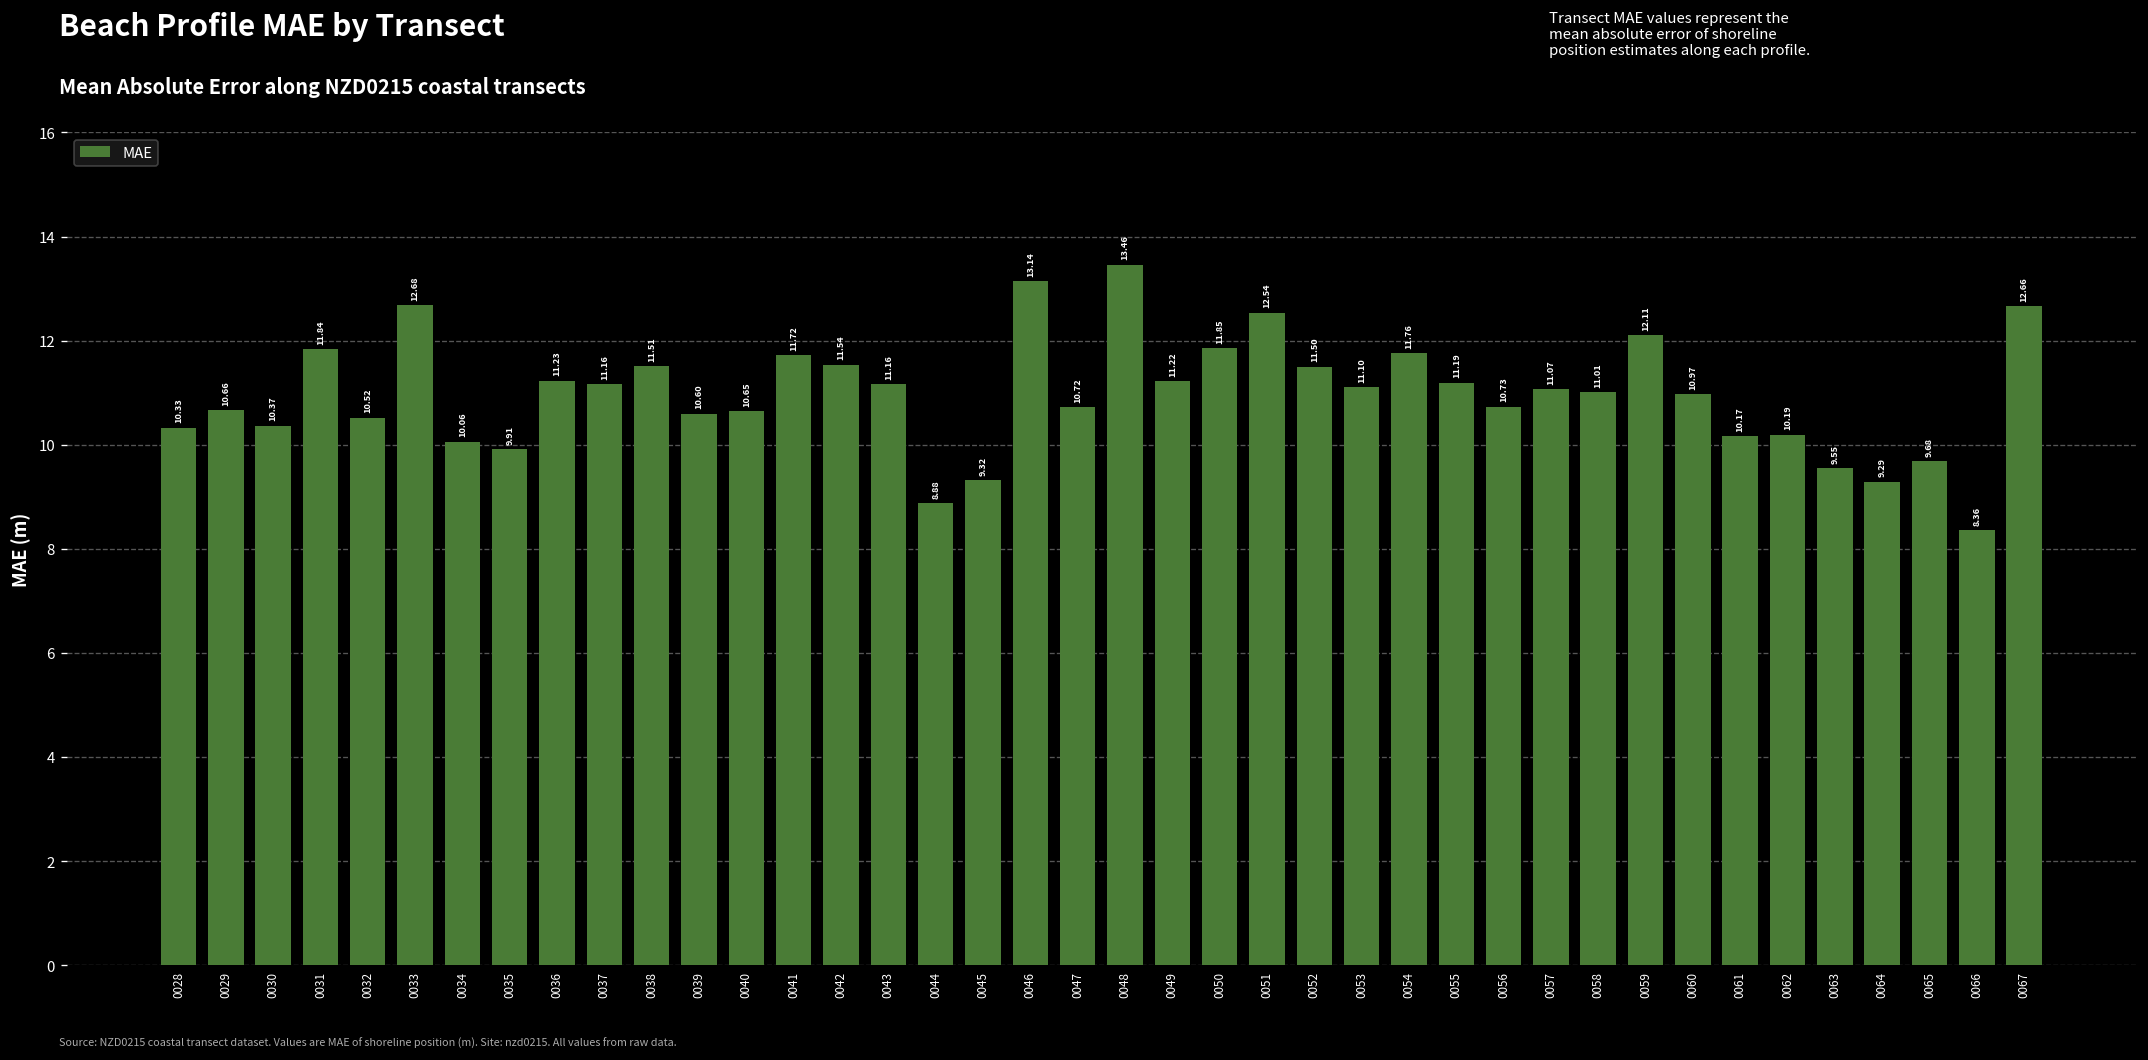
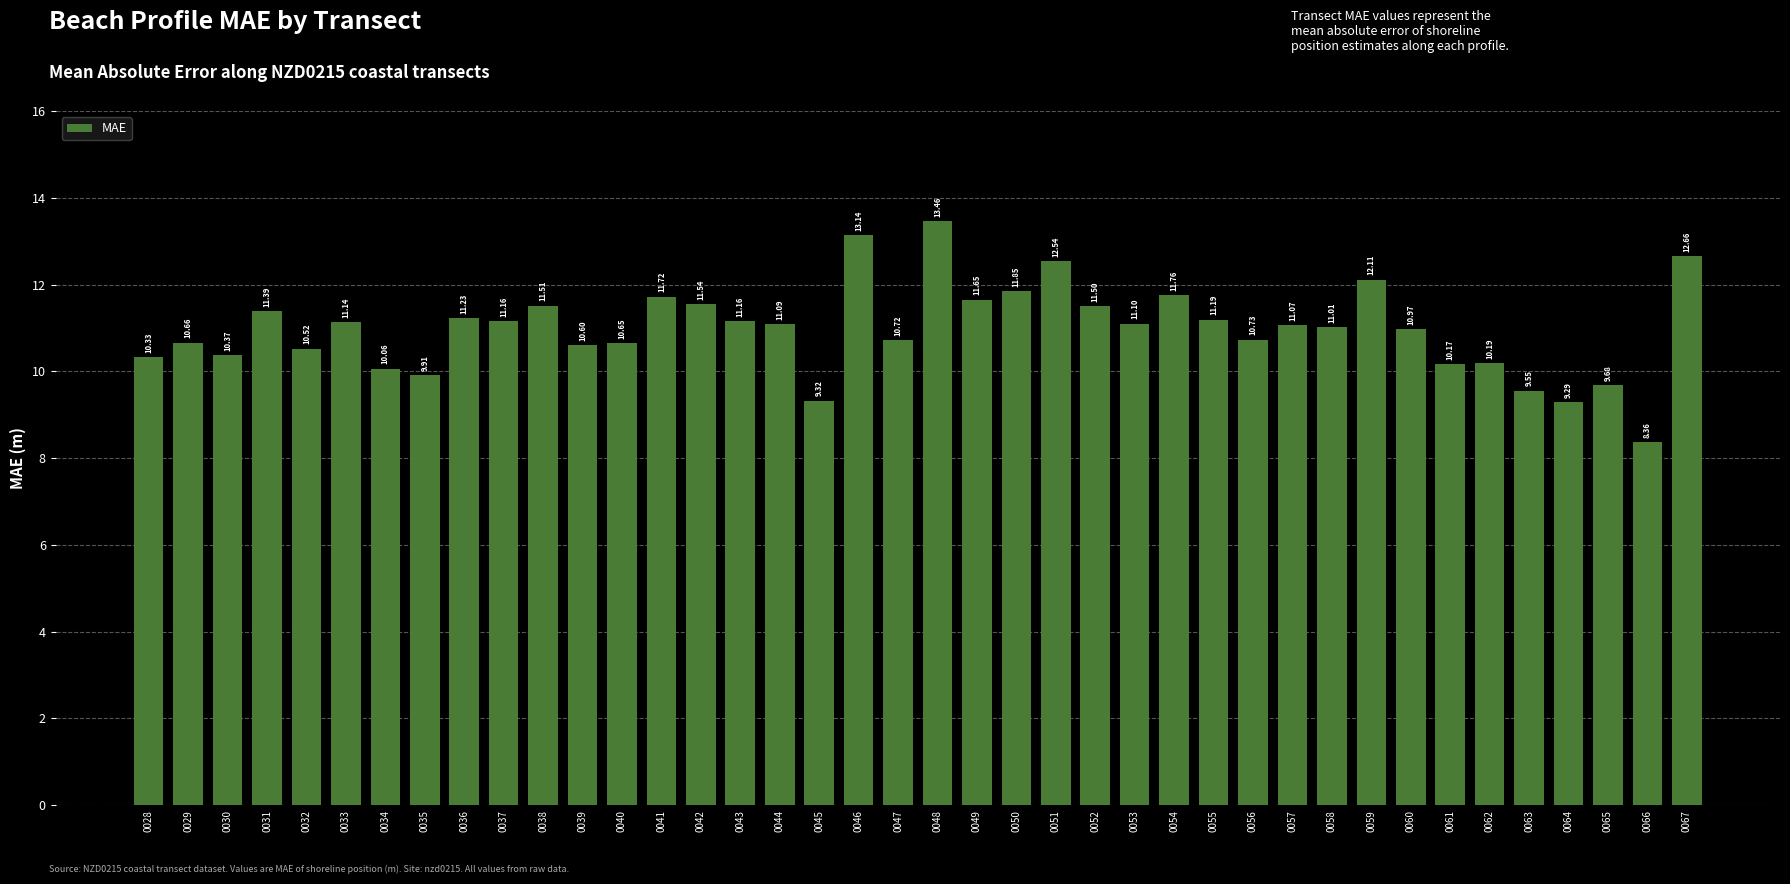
  {
    "0028": 10.33,
    "0029": 10.66,
    "0030": 10.37,
-   "0031": 11.84,
+   "0031": 11.39,
    "0032": 10.52,
-   "0033": 12.68,
+   "0033": 11.14,
    "0034": 10.06,
    "0035": 9.91,
    "0036": 11.23,
    "0037": 11.16,
    "0038": 11.51,
    "0039": 10.60,
    "0040": 10.65,
    "0041": 11.72,
    "0042": 11.54,
    "0043": 11.16,
-   "0044": 8.88,
+   "0044": 11.09,
    "0045": 9.32,
    "0046": 13.14,
    "0047": 10.72,
    "0048": 13.46,
-   "0049": 11.22,
+   "0049": 11.65,
    "0050": 11.85,
    "0051": 12.54,
    "0052": 11.50,
    "0053": 11.10,
    "0054": 11.76,
    "0055": 11.19,
    "0056": 10.73,
    "0057": 11.07,
    "0058": 11.01,
    "0059": 12.11,
    "0060": 10.97,
    "0061": 10.17,
    "0062": 10.19,
    "0063": 9.55,
    "0064": 9.29,
    "0065": 9.68,
    "0066": 8.36,
    "0067": 12.66
  }
